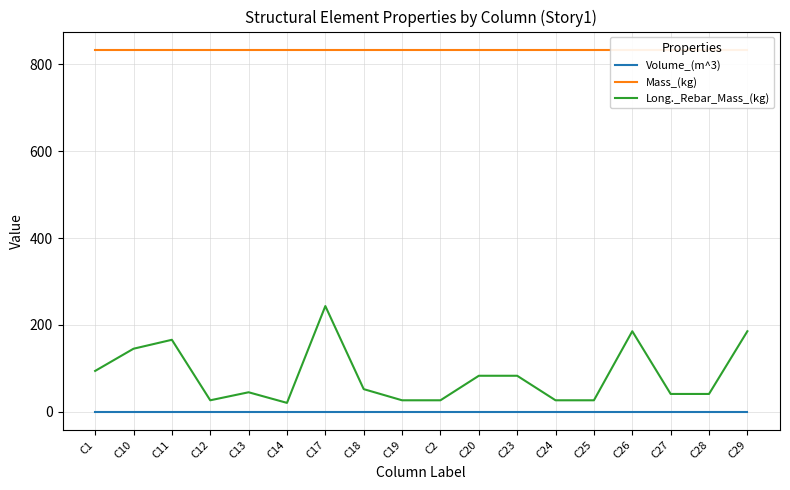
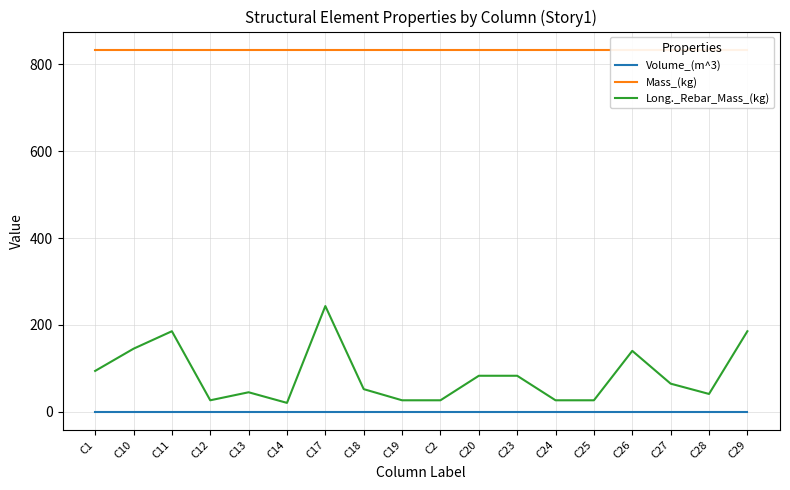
  {
    "Volume_(m^3)": {
      "C1": 0,
      "C10": 0,
      "C11": 0,
      "C12": 0,
      "C13": 0,
      "C14": 0,
      "C17": 0,
      "C18": 0,
      "C19": 0,
      "C2": 0,
      "C20": 0,
      "C23": 0,
      "C24": 0,
      "C25": 0,
      "C26": 0,
      "C27": 0,
      "C28": 0,
      "C29": 0
    },
    "Mass_(kg)": {
      "C1": 830,
      "C10": 830,
      "C11": 830,
      "C12": 830,
      "C13": 830,
      "C14": 830,
      "C17": 830,
      "C18": 830,
      "C19": 830,
      "C2": 830,
      "C20": 830,
      "C23": 830,
      "C24": 830,
      "C25": 830
    },
    "Long._Rebar_Mass_(kg)": {
      "C1": 90,
      "C10": 150,
-     "C11": 170,
+     "C11": 190,
      "C12": 30,
      "C13": 50,
      "C14": 20,
      "C17": 240,
      "C18": 50,
      "C19": 30,
      "C2": 30,
      "C20": 80,
      "C23": 80,
      "C24": 30,
      "C25": 30,
-     "C26": 190,
-     "C27": 40,
+     "C26": 140,
+     "C27": 60,
      "C28": 40,
      "C29": 190
    }
  }
